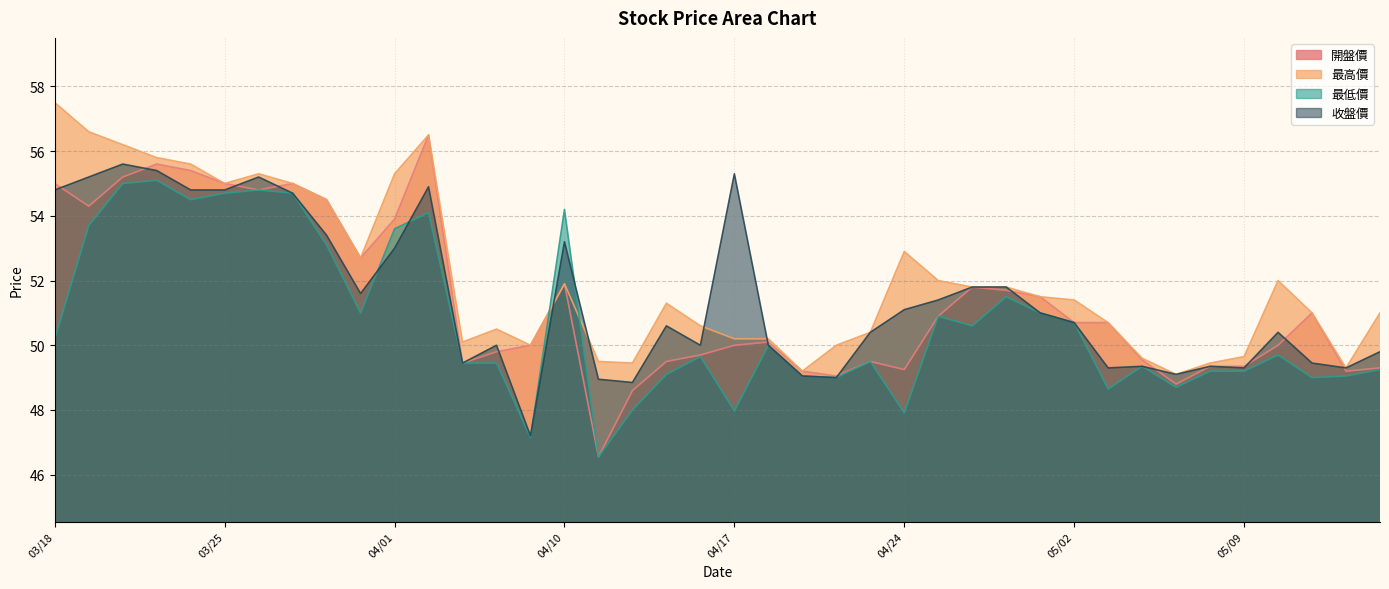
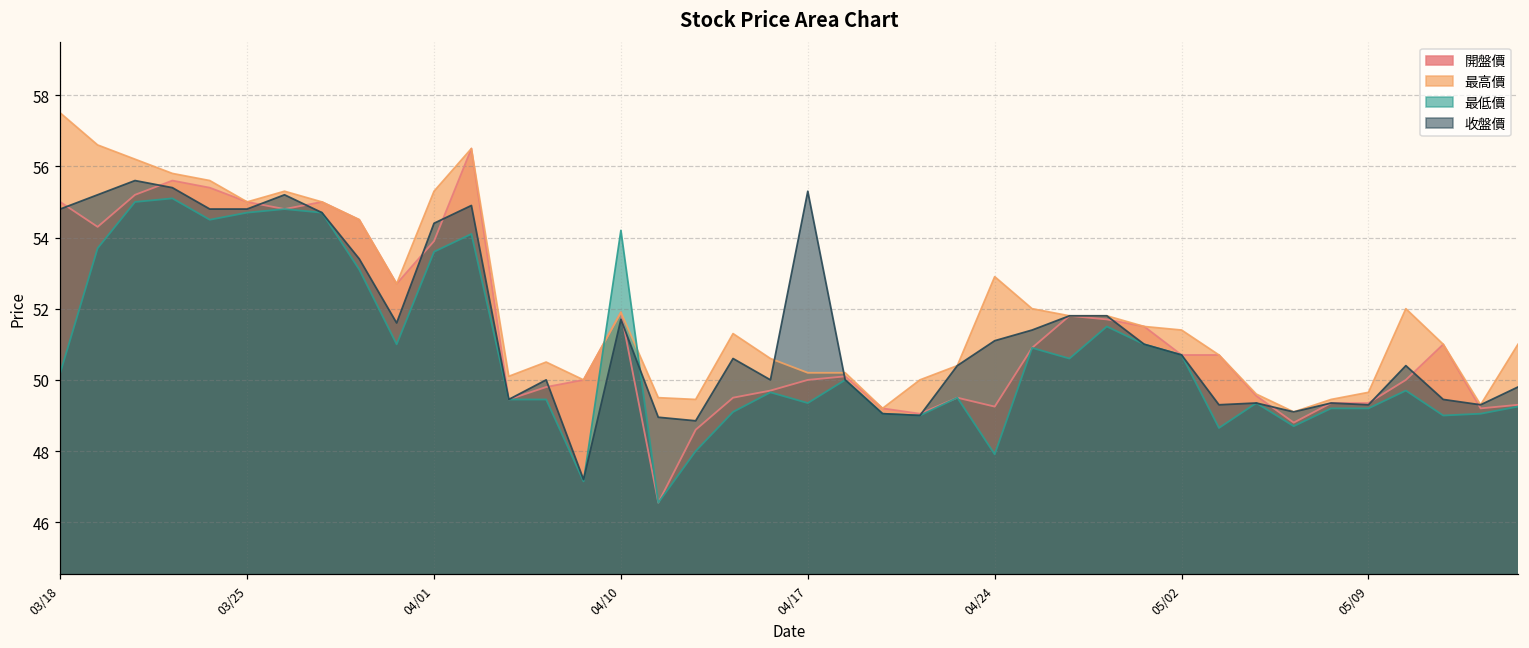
  {
    "最低價": {
      "03/18": 50.2,
      "03/25": 54.7,
      "04/01": 53.6,
      "04/10": 54.2,
-     "04/17": 48.0,
+     "04/17": 49.4,
      "04/24": 47.9,
      "05/09": 49.2
    },
    "收盤價": {
      "03/18": 54.8,
      "03/25": 54.8,
-     "04/01": 53.0,
-     "04/10": 53.2,
+     "04/01": 54.4,
+     "04/10": 51.7,
      "04/17": 55.3,
      "04/24": 51.1
    }
  }
